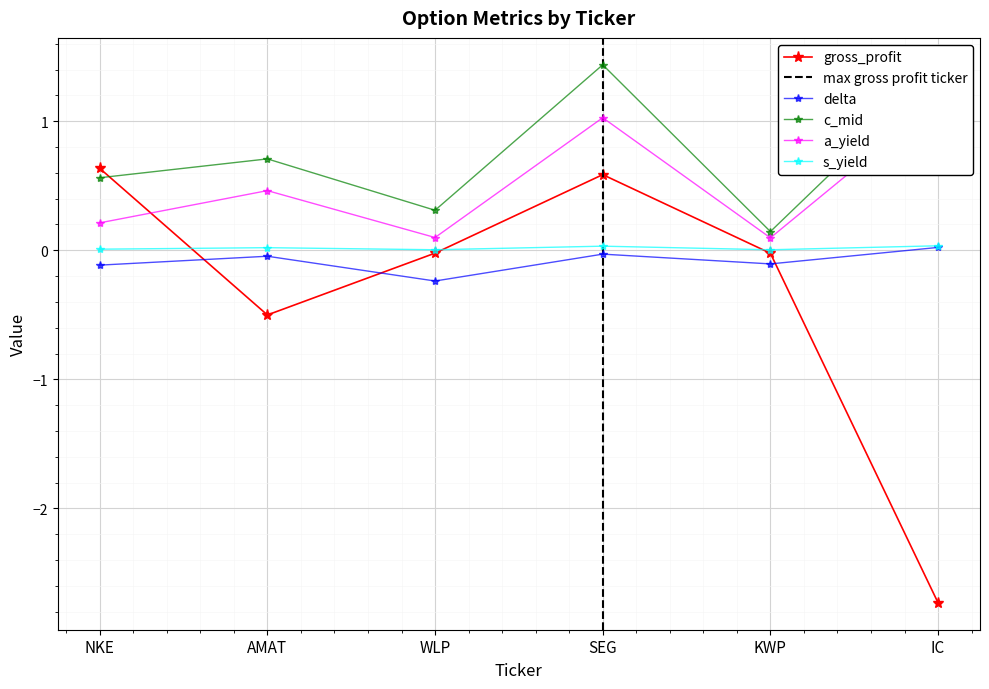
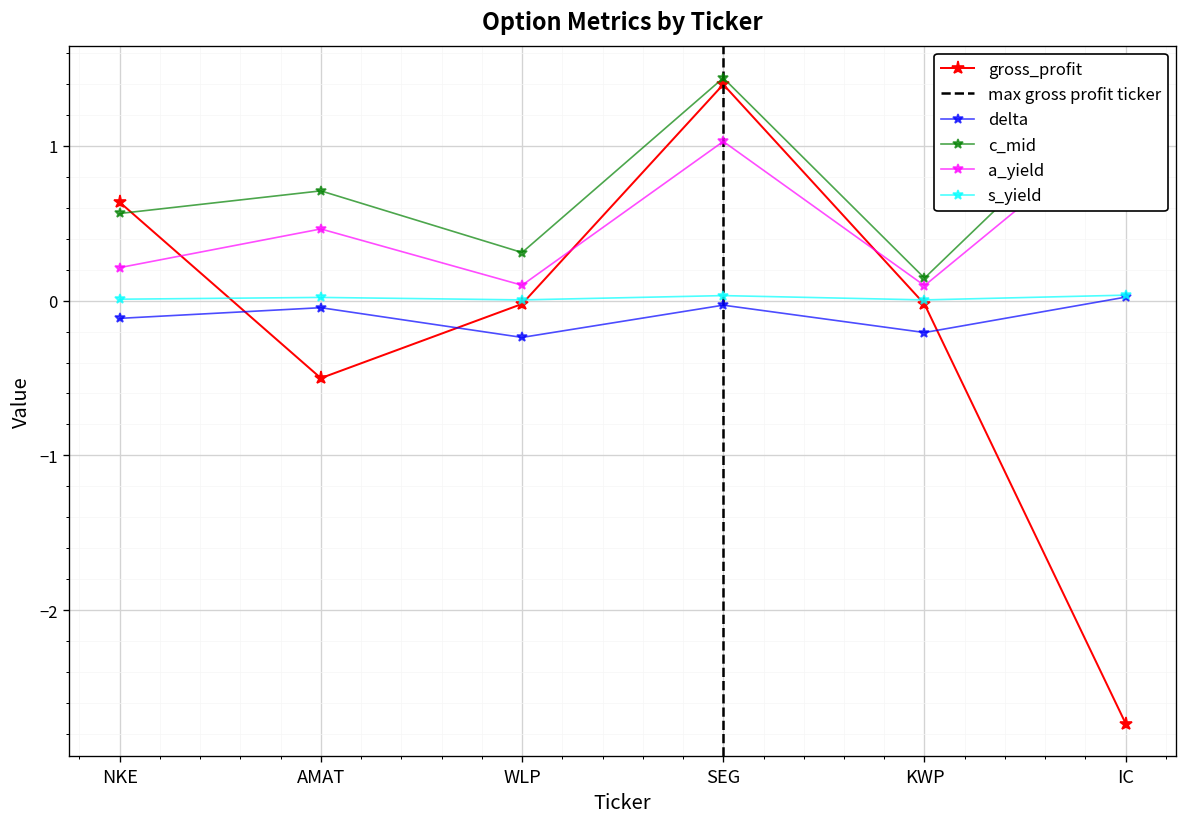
  {
    "gross_profit": {
      "NKE": 0.64,
      "AMAT": -0.50,
      "WLP": -0.02,
-     "SEG": 0.59,
+     "SEG": 1.40,
      "KWP": -0.02,
      "IC": -2.73
    },
    "delta": {
      "NKE": -0.12,
      "AMAT": -0.05,
      "WLP": -0.24,
      "SEG": -0.03,
-     "KWP": -0.11
+     "KWP": -0.21
    },
    "c_mid": {
      "NKE": 0.56,
      "AMAT": 0.71,
      "WLP": 0.31,
      "SEG": 1.44,
      "KWP": 0.15
    },
    "a_yield": {
      "NKE": 0.21,
      "AMAT": 0.46,
      "WLP": 0.10,
      "SEG": 1.03,
      "KWP": 0.10
    },
    "s_yield": {
      "NKE": 0.01,
      "AMAT": 0.02,
      "WLP": 0.00,
      "SEG": 0.03,
      "KWP": 0.00
    }
  }
